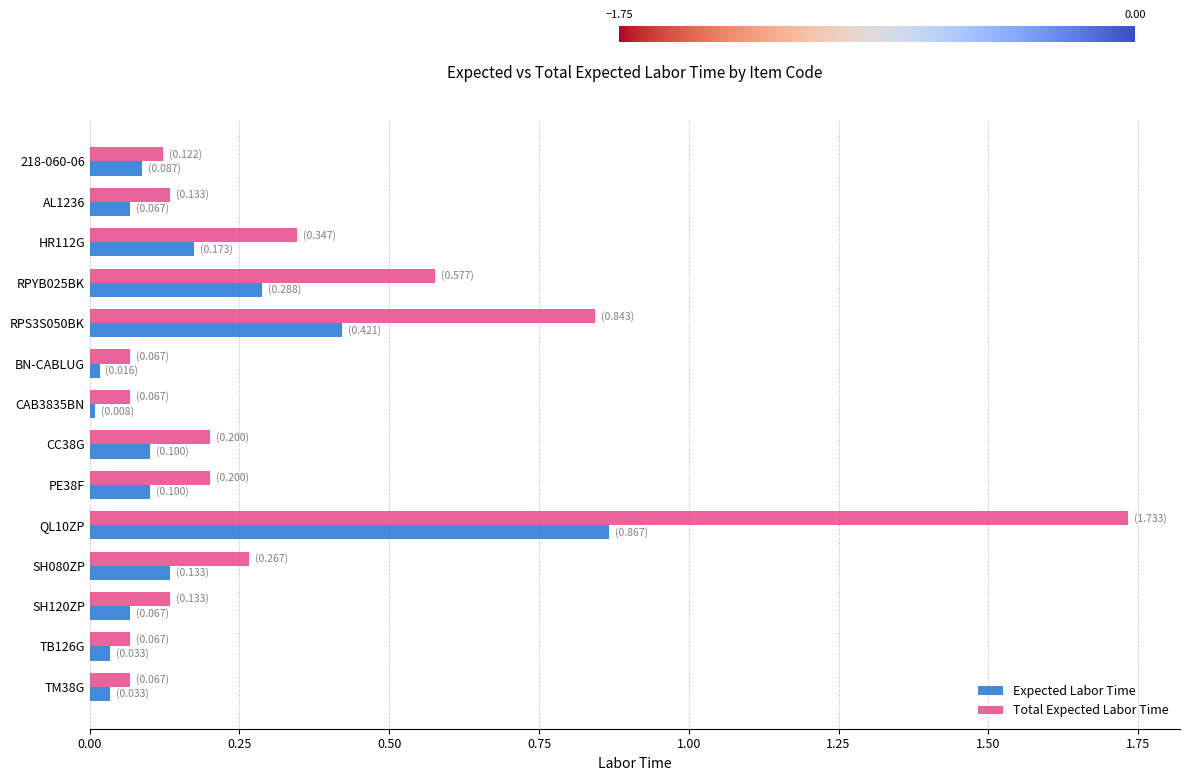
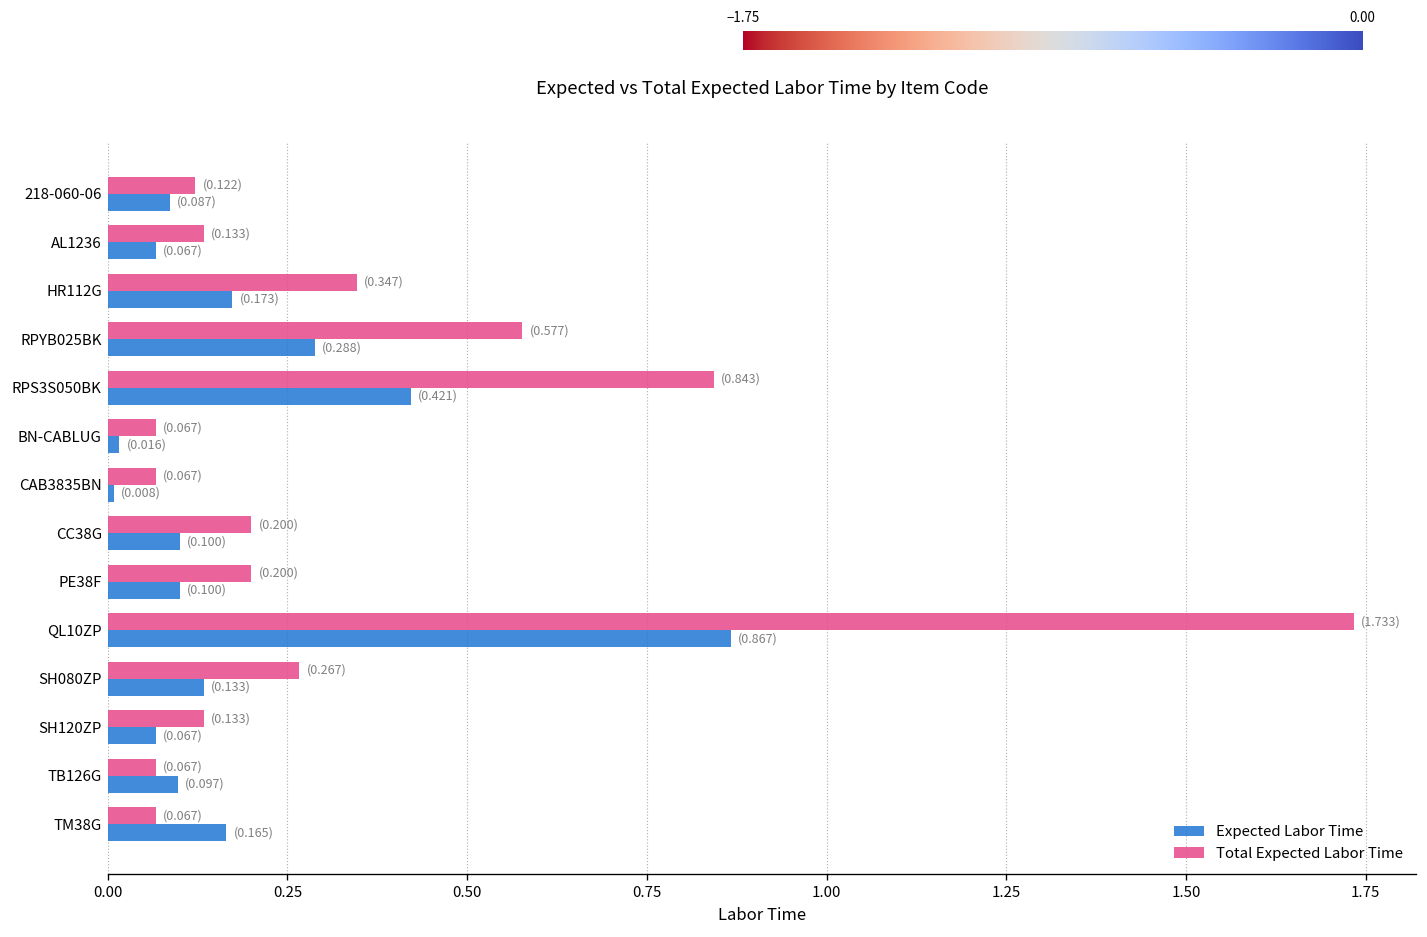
  {
    "Expected Labor Time": {
      "218-060-06": "(0.087)",
      "AL1236": "(0.067)",
      "HR112G": "(0.173)",
      "RPYB025BK": "(0.288)",
      "RPS3S050BK": "(0.421)",
      "BN-CABLUG": "(0.016)",
      "CAB3835BN": "(0.008)",
      "CC38G": "(0.100)",
      "PE38F": "(0.100)",
      "QL10ZP": "(0.867)",
      "SH080ZP": "(0.133)",
      "SH120ZP": "(0.067)",
-     "TB126G": "(0.033)",
-     "TM38G": "(0.033)"
+     "TB126G": "(0.097)",
+     "TM38G": "(0.165)"
    },
    "Total Expected Labor Time": {
      "218-060-06": "(0.122)",
      "AL1236": "(0.133)",
      "HR112G": "(0.347)",
      "RPYB025BK": "(0.577)",
      "RPS3S050BK": "(0.843)",
      "BN-CABLUG": "(0.067)",
      "CAB3835BN": "(0.067)",
      "CC38G": "(0.200)",
      "PE38F": "(0.200)",
      "QL10ZP": "(1.733)",
      "SH080ZP": "(0.267)",
      "SH120ZP": "(0.133)",
      "TB126G": "(0.067)",
      "TM38G": "(0.067)"
    }
  }
